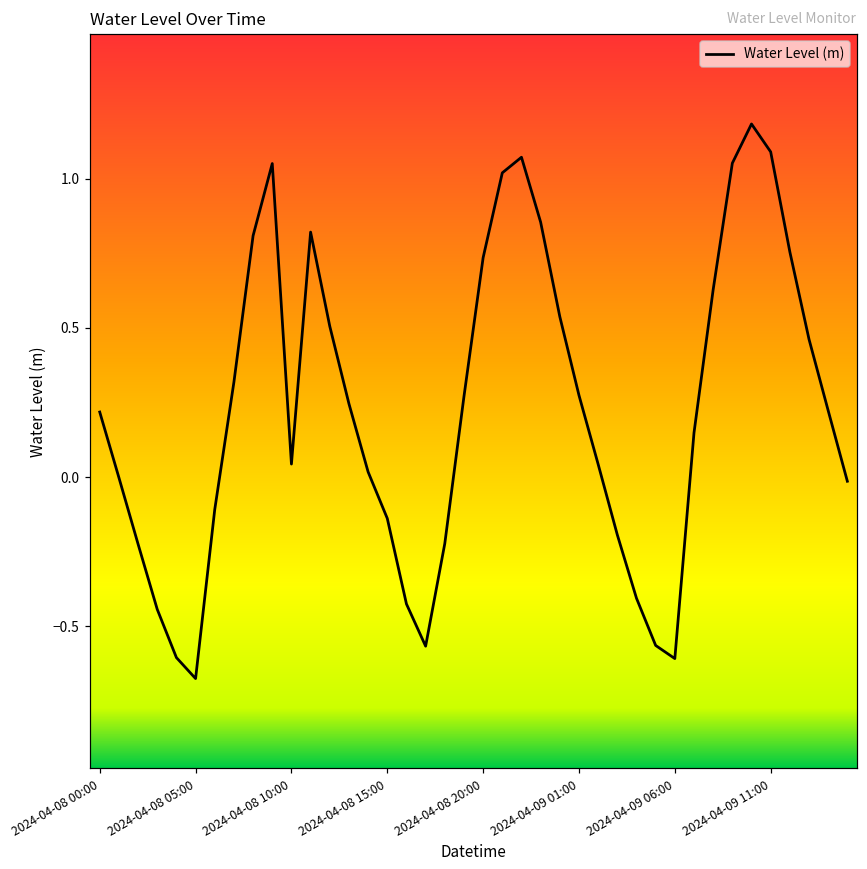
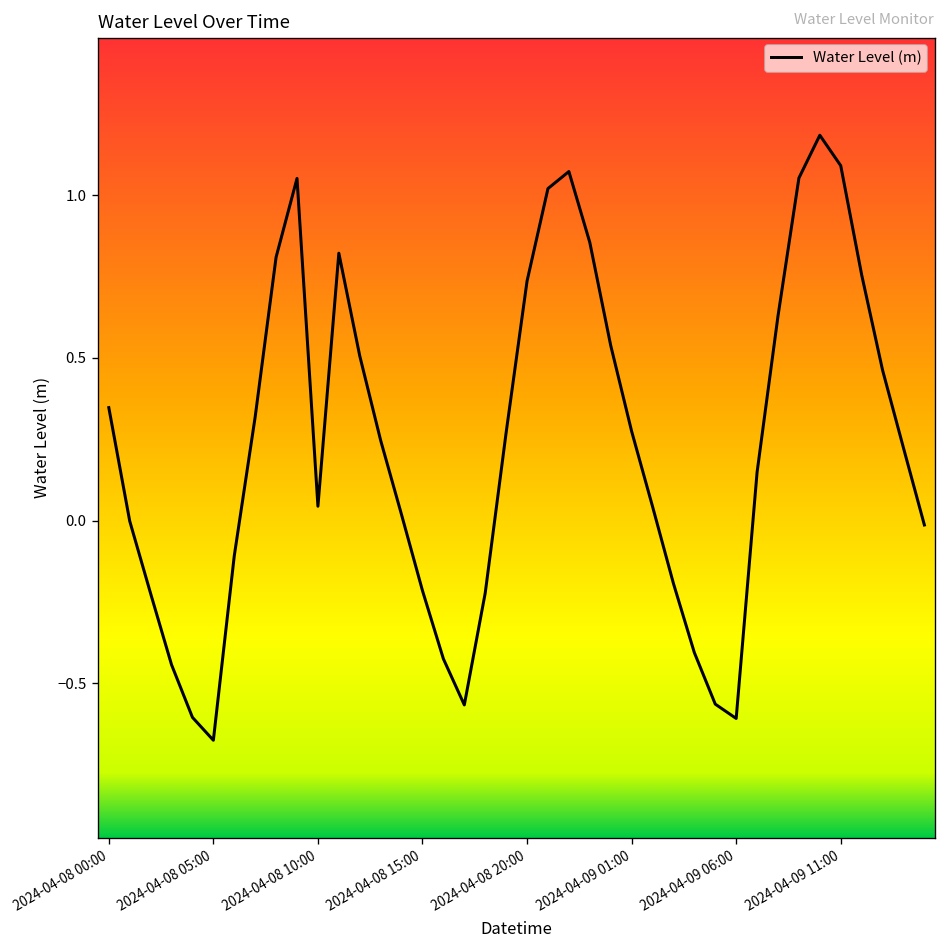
  {
-   "2024-04-08 00:00": 0.22,
+   "2024-04-08 00:00": 0.35,
    "2024-04-08 05:00": -0.68,
    "2024-04-08 10:00": 0.04,
-   "2024-04-08 15:00": -0.14,
+   "2024-04-08 15:00": -0.22,
    "2024-04-08 20:00": 0.74,
    "2024-04-09 01:00": 0.27,
    "2024-04-09 06:00": -0.61,
    "2024-04-09 11:00": 1.09
  }
